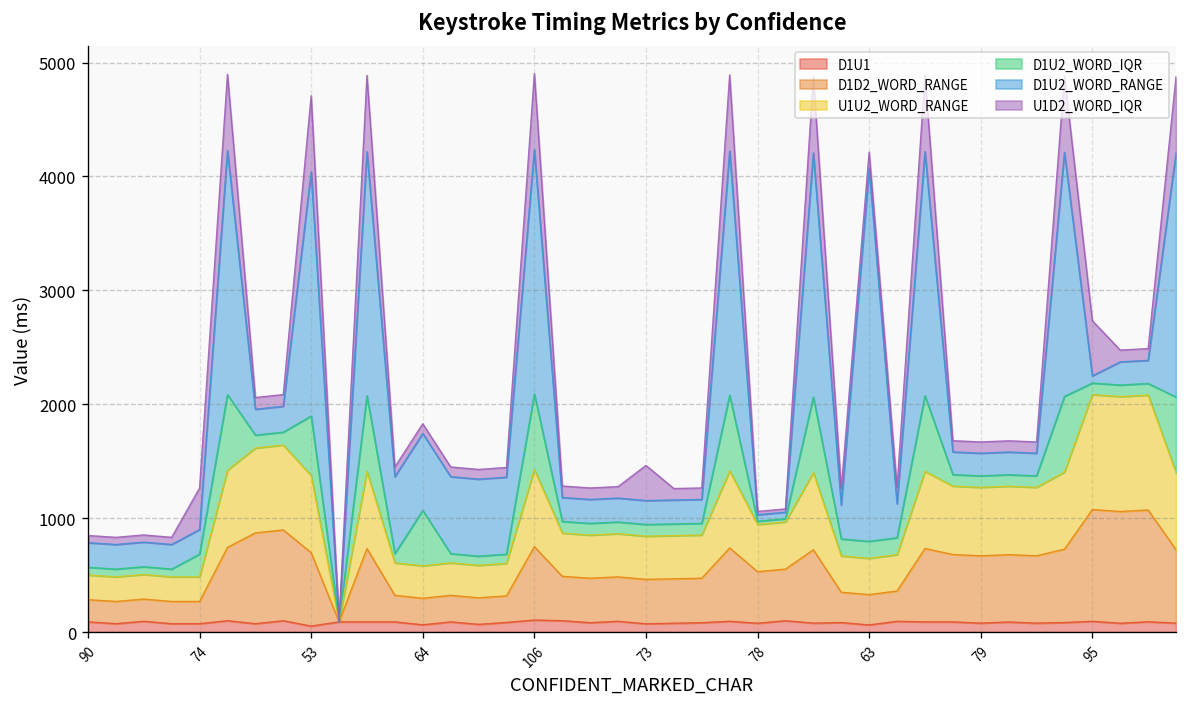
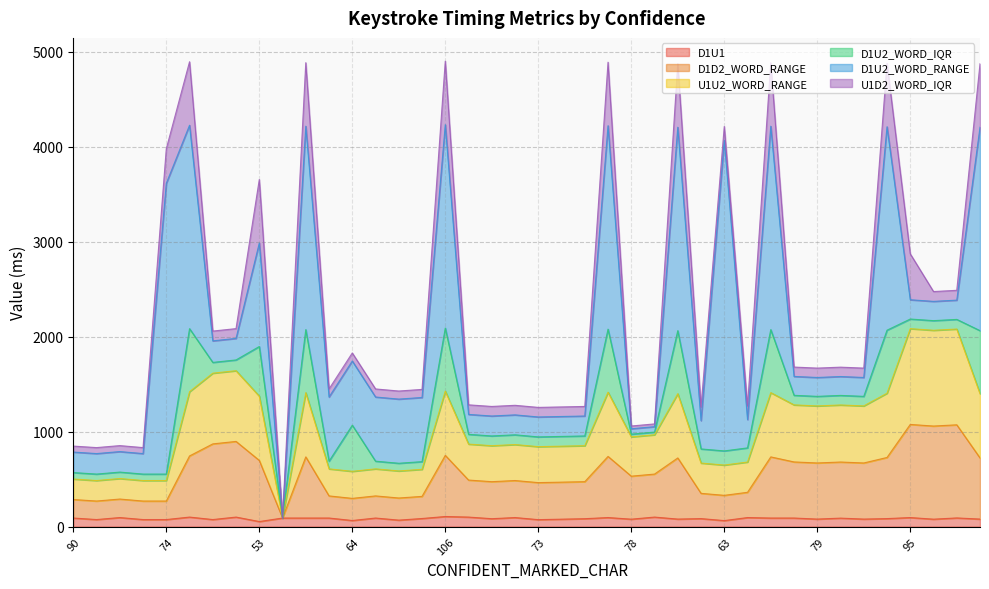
  {
    "D1U2_WORD_IQR": {
      "90": 100,
-     "74": 200,
+     "74": 100,
      "53": 500,
      "64": 500,
      "106": 700,
      "73": 100,
      "78": 0,
      "63": 100,
      "79": 100,
      "95": 100
    },
    "D1U2_WORD_RANGE": {
      "90": 200,
-     "74": 200,
-     "53": 2100,
+     "74": 3100,
+     "53": 1100,
      "64": 700,
      "106": 2100,
      "73": 200,
      "78": 100,
      "63": 3300,
      "79": 200,
-     "95": 100
+     "95": 200
    },
    "U1D2_WORD_IQR": {
      "90": 100,
      "74": 400,
      "53": 700,
      "64": 100,
      "106": 700,
-     "73": 300,
+     "73": 100,
      "78": 0,
      "63": 100,
      "79": 100,
      "95": 500
    }
  }
